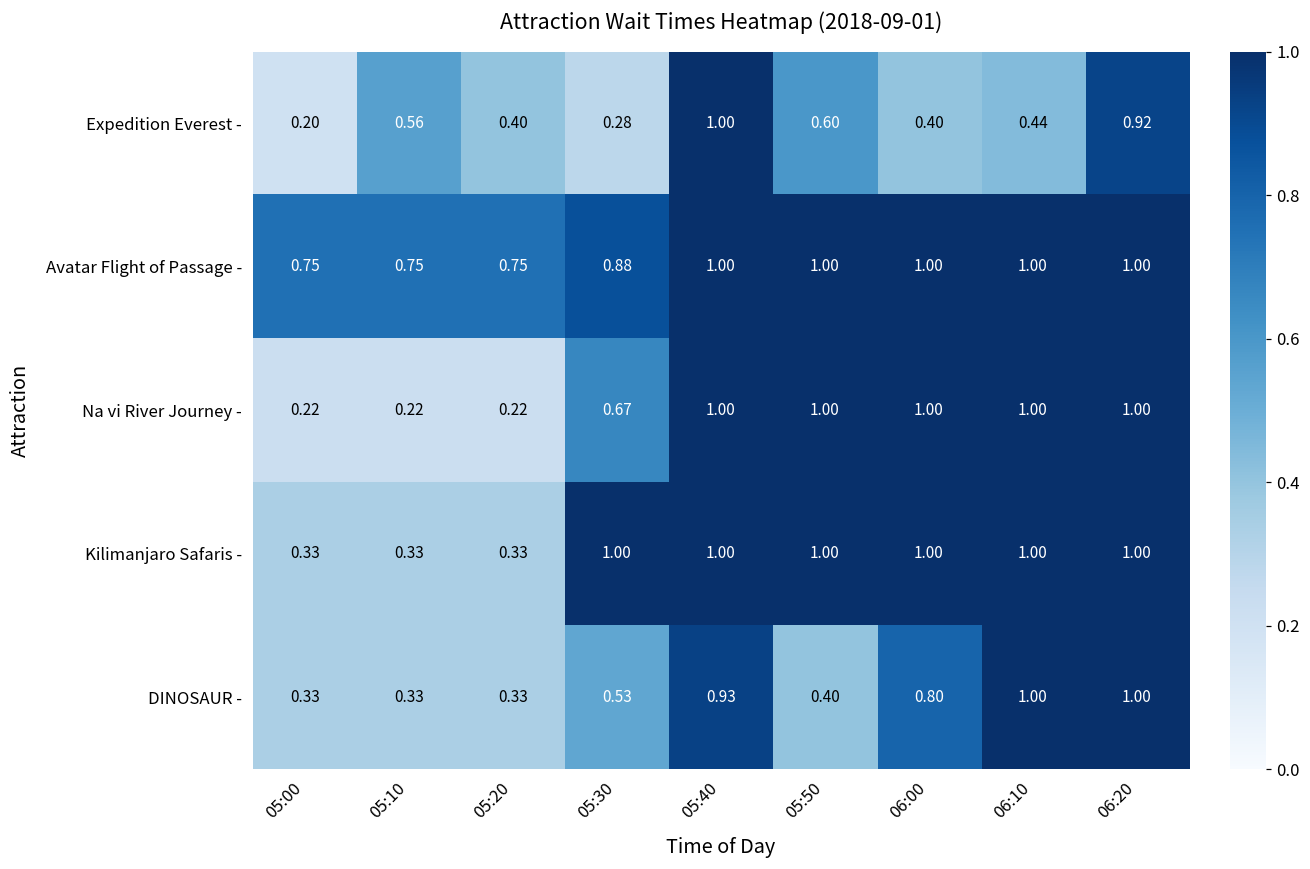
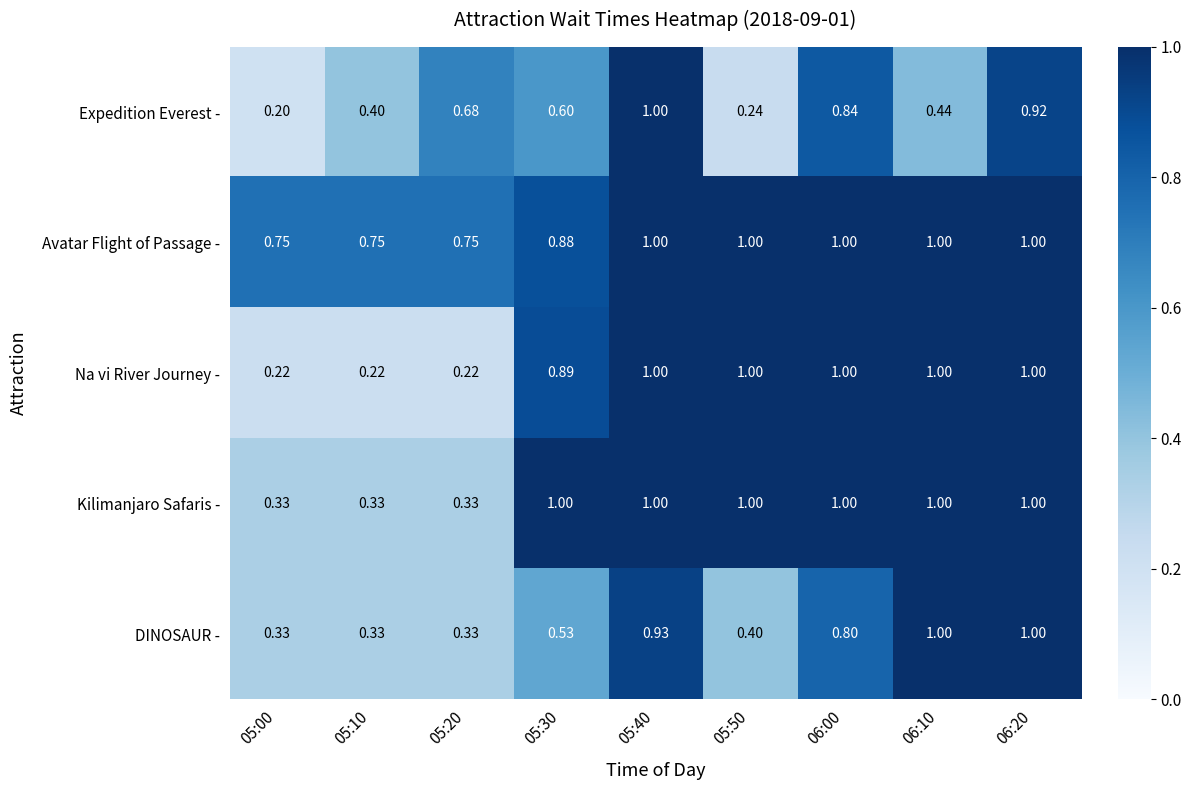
  {
    "Expedition Everest -": {
      "05:00": 0.20,
-     "05:10": 0.56,
-     "05:20": 0.40,
-     "05:30": 0.28,
+     "05:10": 0.40,
+     "05:20": 0.68,
+     "05:30": 0.60,
      "05:40": 1.00,
-     "05:50": 0.60,
-     "06:00": 0.40,
+     "05:50": 0.24,
+     "06:00": 0.84,
      "06:10": 0.44,
      "06:20": 0.92
    },
    "Avatar Flight of Passage -": {
      "05:00": 0.75,
      "05:10": 0.75,
      "05:20": 0.75,
      "05:30": 0.88,
      "05:40": 1.00,
      "05:50": 1.00,
      "06:00": 1.00,
      "06:10": 1.00,
      "06:20": 1.00
    },
    "Na vi River Journey -": {
      "05:00": 0.22,
      "05:10": 0.22,
      "05:20": 0.22,
-     "05:30": 0.67,
+     "05:30": 0.89,
      "05:40": 1.00,
      "05:50": 1.00,
      "06:00": 1.00,
      "06:10": 1.00,
      "06:20": 1.00
    },
    "Kilimanjaro Safaris -": {
      "05:00": 0.33,
      "05:10": 0.33,
      "05:20": 0.33,
      "05:30": 1.00,
      "05:40": 1.00,
      "05:50": 1.00,
      "06:00": 1.00,
      "06:10": 1.00,
      "06:20": 1.00
    },
    "DINOSAUR -": {
      "05:00": 0.33,
      "05:10": 0.33,
      "05:20": 0.33,
      "05:30": 0.53,
      "05:40": 0.93,
      "05:50": 0.40,
      "06:00": 0.80,
      "06:10": 1.00,
      "06:20": 1.00
    }
  }
